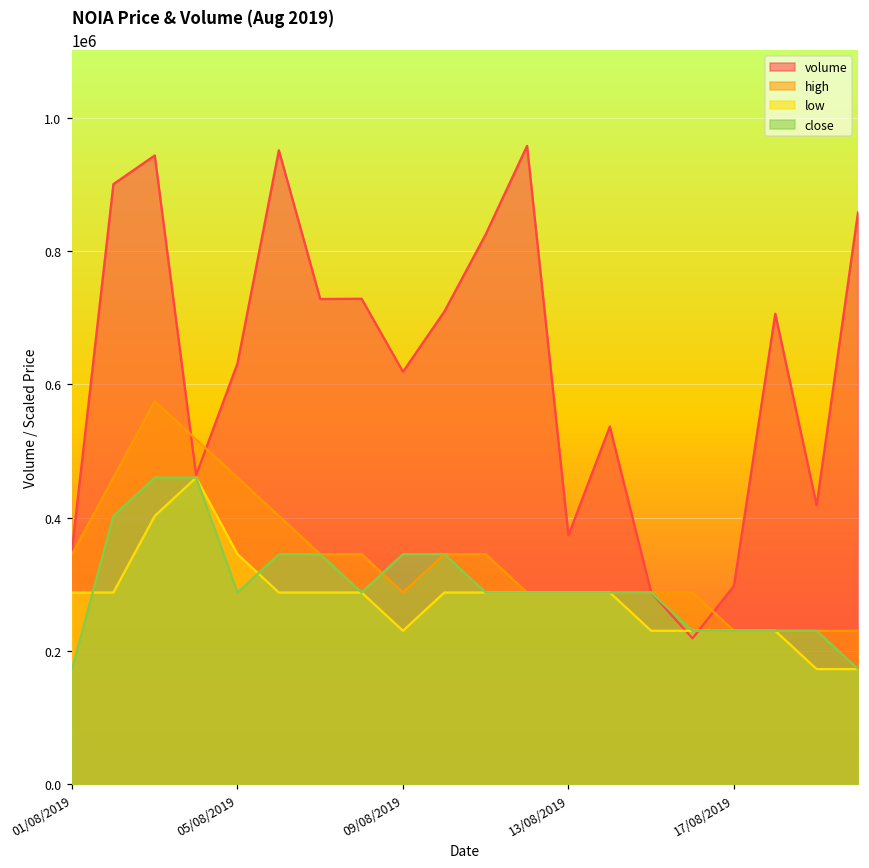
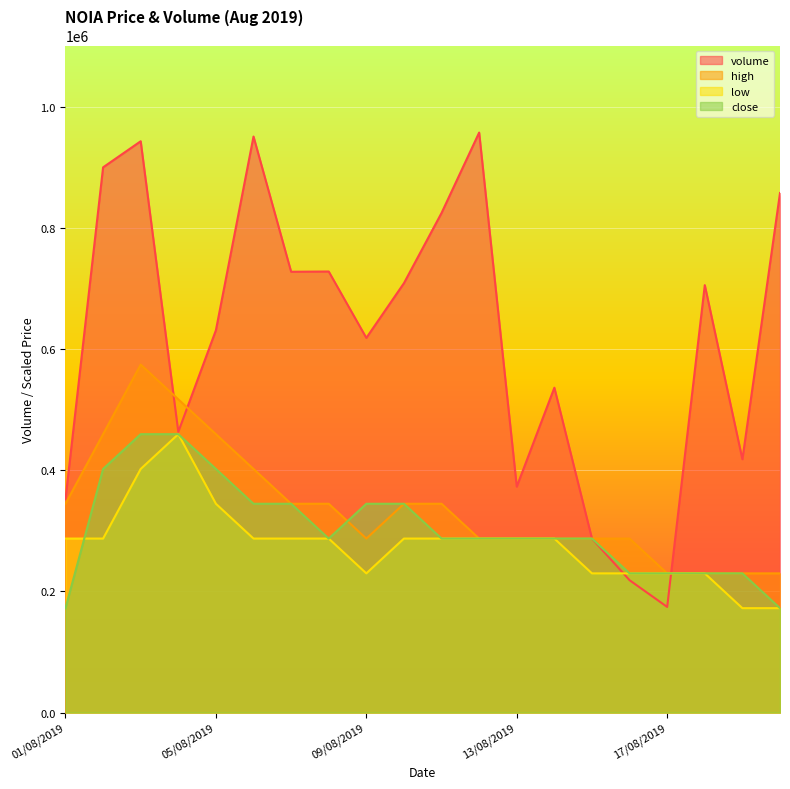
  {
    "volume": {
      "01/08/2019": 350000,
      "05/08/2019": 630000,
      "09/08/2019": 620000,
      "13/08/2019": 370000,
-     "17/08/2019": 300000
+     "17/08/2019": 170000
    },
    "close": {
      "01/08/2019": 170000,
-     "05/08/2019": 290000,
+     "05/08/2019": 400000,
      "09/08/2019": 340000
    }
  }
